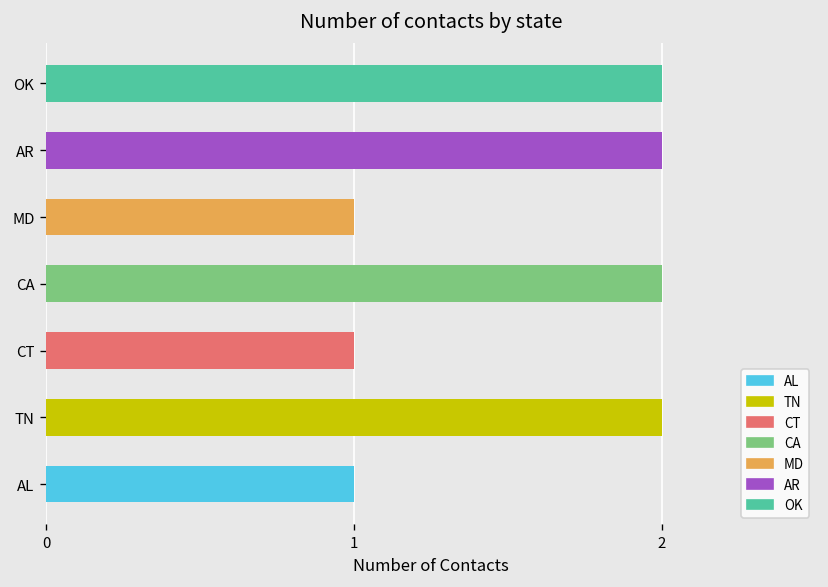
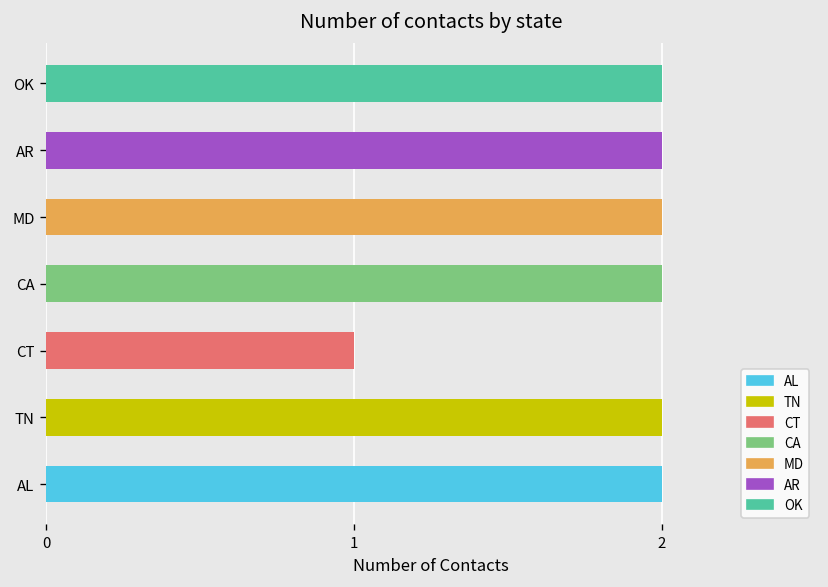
  {
    "OK": 2,
    "AR": 2,
-   "MD": 1,
+   "MD": 2,
    "CA": 2,
    "CT": 1,
    "TN": 2,
-   "AL": 1
+   "AL": 2
  }
